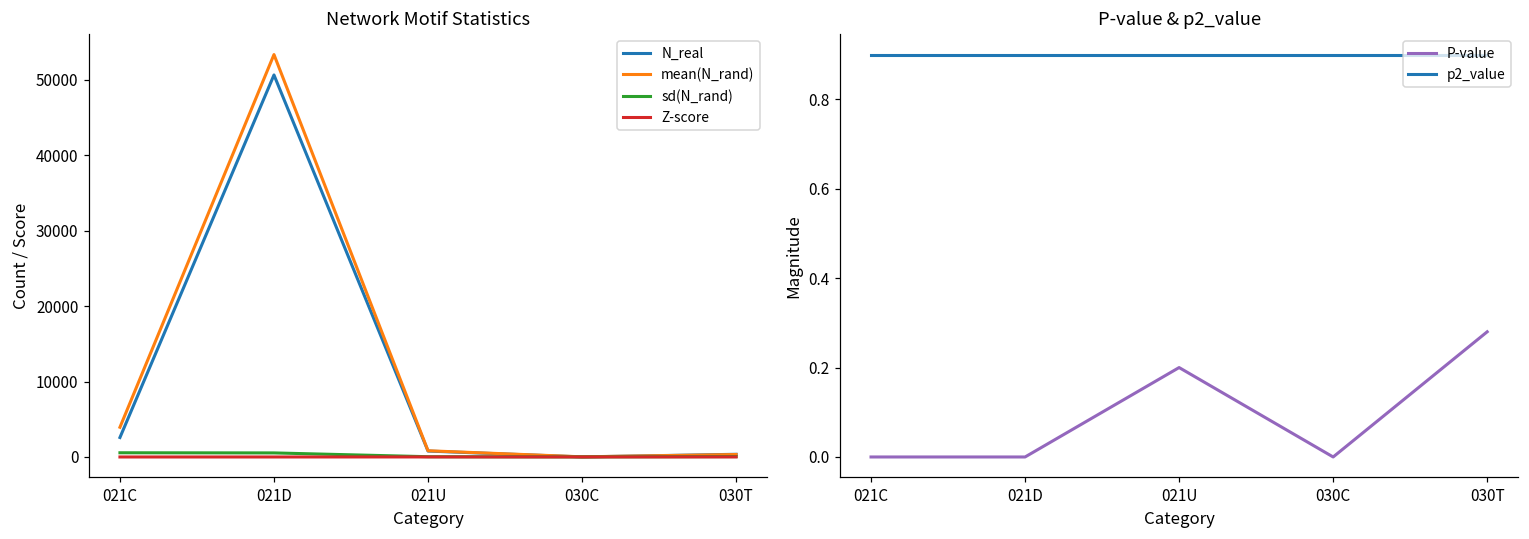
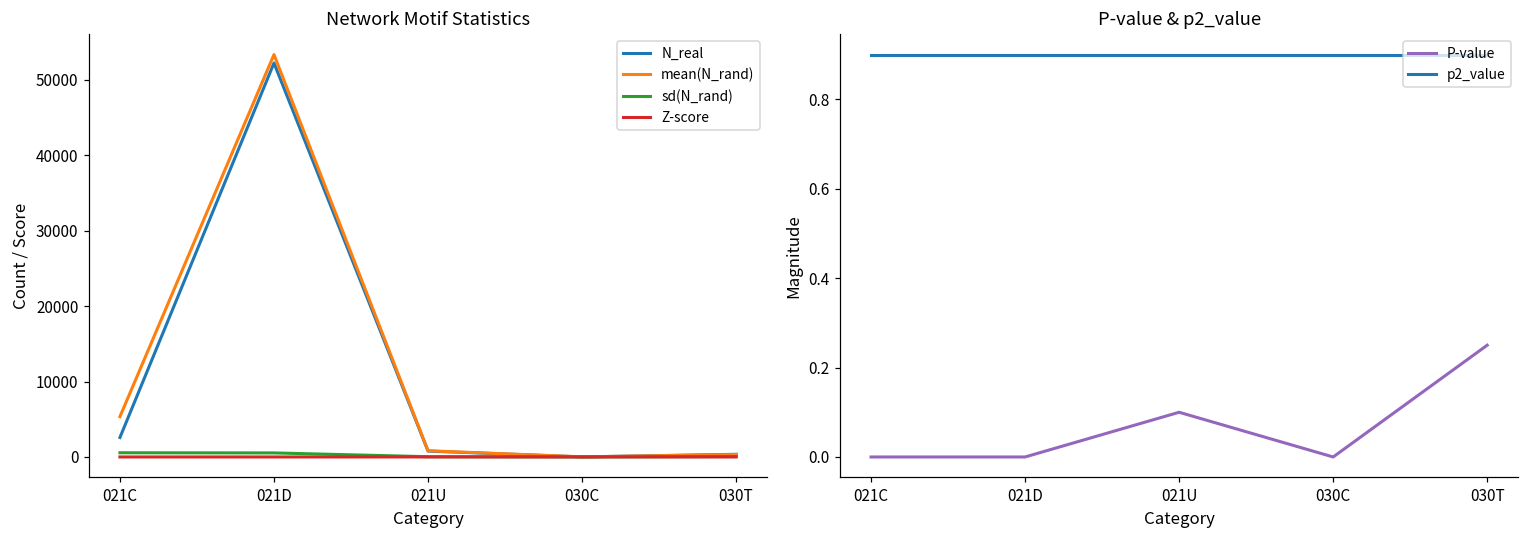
  {
    "Network Motif Statistics": {
      "N_real": {
        "021C": 3000,
-       "021D": 51000
+       "021D": 52000
      },
      "mean(N_rand)": {
-       "021C": 4000,
+       "021C": 5000,
        "021D": 53000
      },
      "sd(N_rand)": {
        "021C": 1000,
        "021D": 1000
      },
      "Z-score": {
        "021C": 0,
        "021D": 0
      }
    },
    "P-value & p2_value": {
      "P-value": {
        "021C": 0.00,
        "021D": 0.00,
-       "021U": 0.2,
+       "021U": 0.1,
        "030C": 0.00,
-       "030T": 0.28
+       "030T": 0.25
      },
      "p2_value": {
        "021C": 0.90,
        "021D": 0.90,
        "021U": 0.90,
        "030C": 0.90
      }
    }
  }
